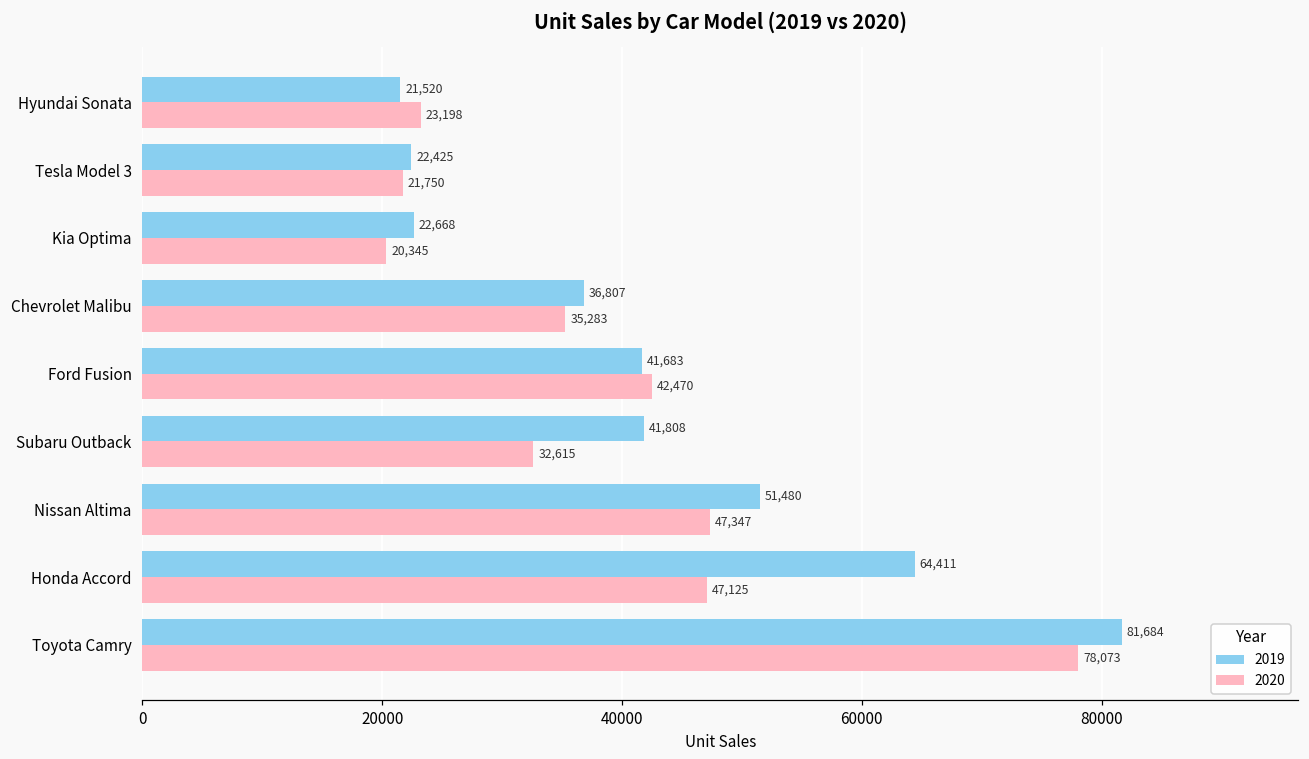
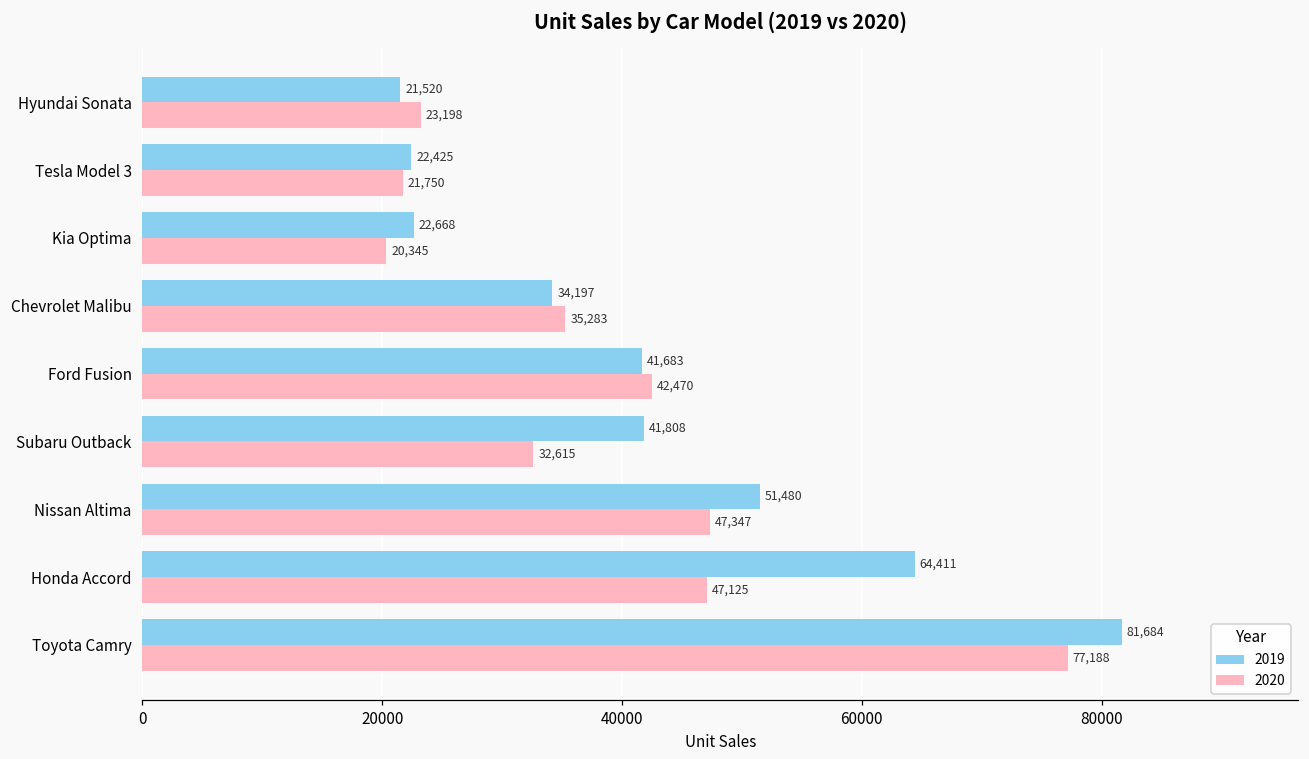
  {
    "2019": {
      "Hyundai Sonata": "21,520",
      "Tesla Model 3": "22,425",
      "Kia Optima": "22,668",
-     "Chevrolet Malibu": "36,807",
+     "Chevrolet Malibu": "34,197",
      "Ford Fusion": "41,683",
      "Subaru Outback": "41,808",
      "Nissan Altima": "51,480",
      "Honda Accord": "64,411",
      "Toyota Camry": "81,684"
    },
    "2020": {
      "Hyundai Sonata": "23,198",
      "Tesla Model 3": "21,750",
      "Kia Optima": "20,345",
      "Chevrolet Malibu": "35,283",
      "Ford Fusion": "42,470",
      "Subaru Outback": "32,615",
      "Nissan Altima": "47,347",
      "Honda Accord": "47,125",
-     "Toyota Camry": "78,073"
+     "Toyota Camry": "77,188"
    }
  }
